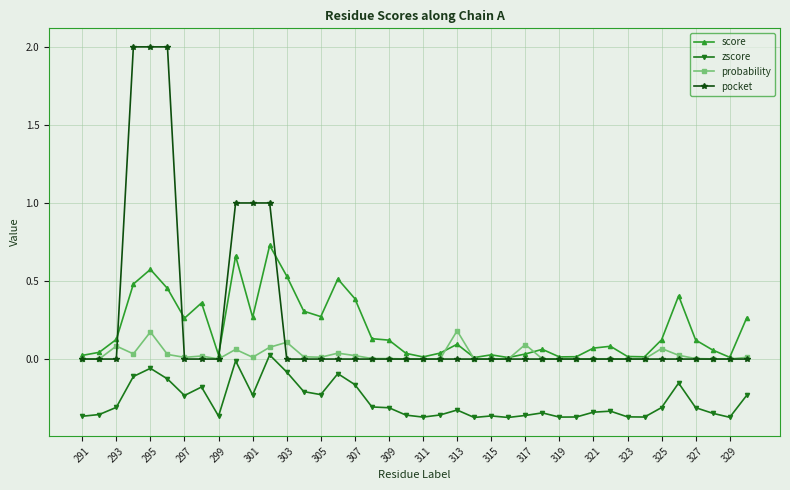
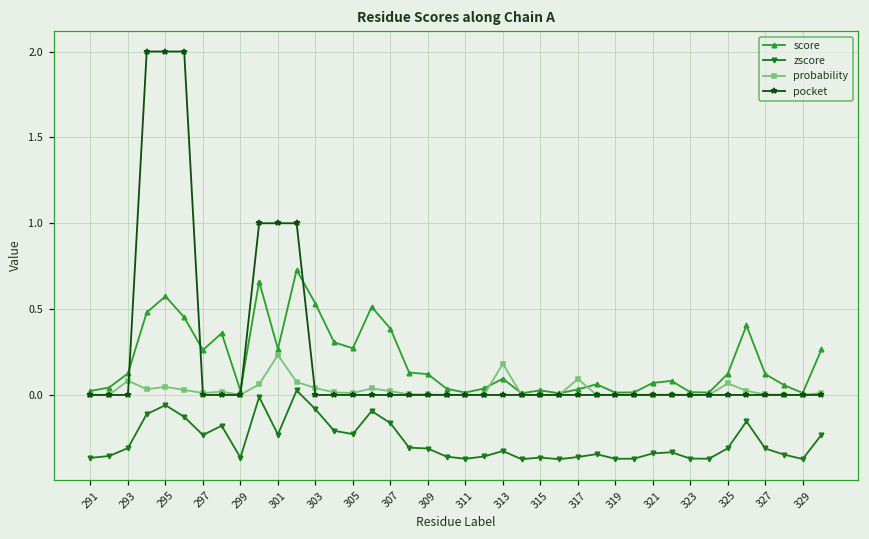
  {
    "probability": {
      "293": 0.08,
-     "295": 0.17,
-     "301": 0.01,
-     "303": 0.11,
+     "295": 0.05,
+     "301": 0.23,
+     "303": 0.04,
      "307": 0.02,
      "313": 0.18,
      "317": 0.09,
      "325": 0.07
    }
  }
